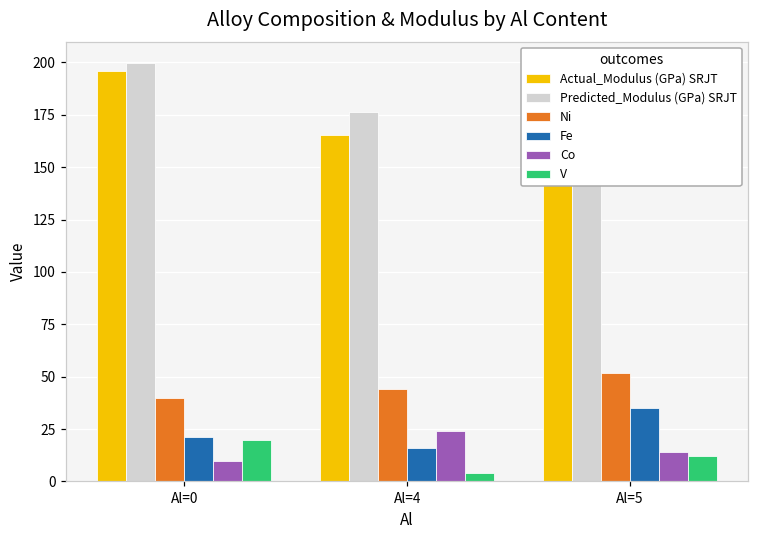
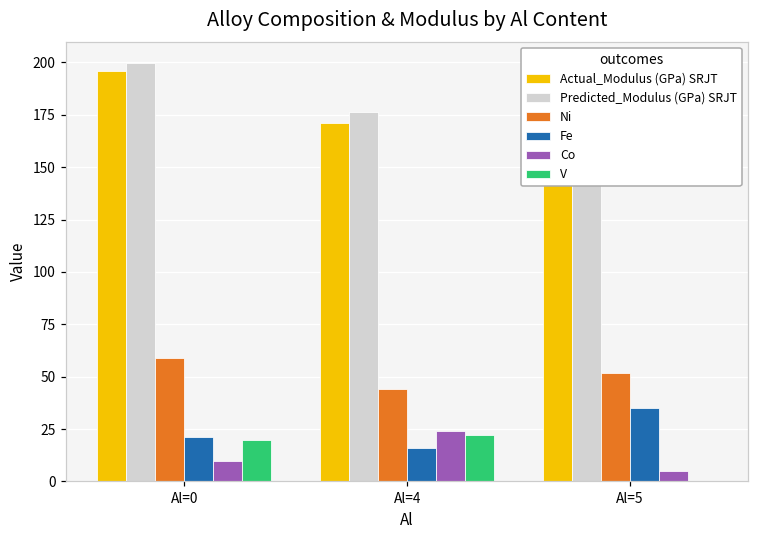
  {
    "Actual_Modulus (GPa) SRJT": {
      "Al=0": 196,
-     "Al=4": 165
+     "Al=4": 171
    },
    "Predicted_Modulus (GPa) SRJT": {
      "Al=0": 200,
      "Al=4": 176
    },
    "Ni": {
-     "Al=0": 40,
+     "Al=0": 59,
      "Al=4": 44,
      "Al=5": 52
    },
    "Fe": {
      "Al=0": 21,
      "Al=4": 16,
      "Al=5": 35
    },
    "Co": {
      "Al=0": 10,
      "Al=4": 24,
-     "Al=5": 14
+     "Al=5": 5
    },
    "V": {
      "Al=0": 20,
-     "Al=4": 4,
-     "Al=5": 12
+     "Al=4": 22,
+     "Al=5": 0
    }
  }
